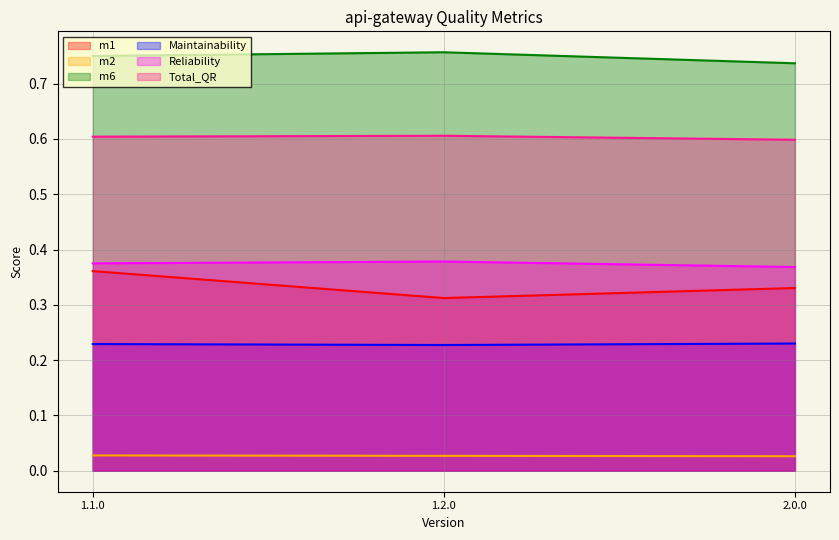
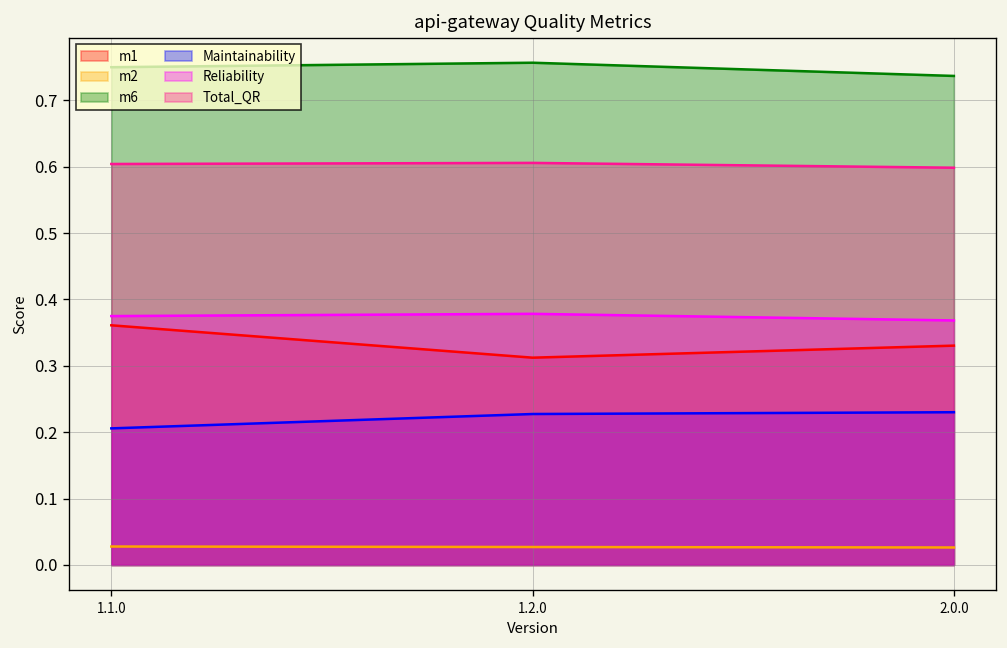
  {
    "m1": {
      "1.1.0": 0.36,
      "1.2.0": 0.31,
      "2.0.0": 0.33
    },
    "m2": {
      "1.1.0": 0.03,
      "1.2.0": 0.03,
      "2.0.0": 0.03
    },
    "m6": {
      "1.2.0": 0.76,
      "2.0.0": 0.74
    },
    "Maintainability": {
-     "1.1.0": 0.23,
+     "1.1.0": 0.21,
      "1.2.0": 0.23,
      "2.0.0": 0.23
    }
  }
